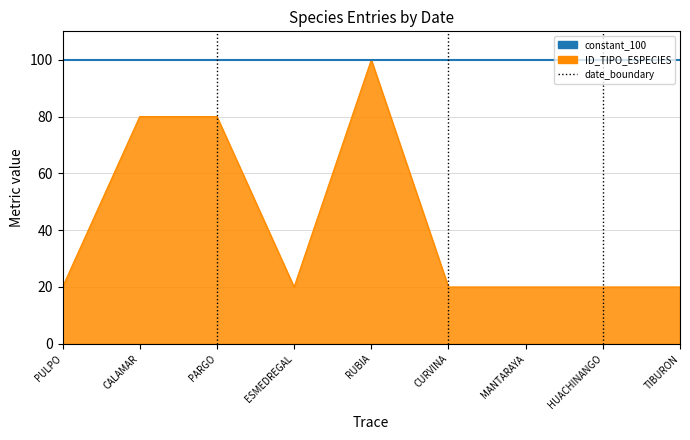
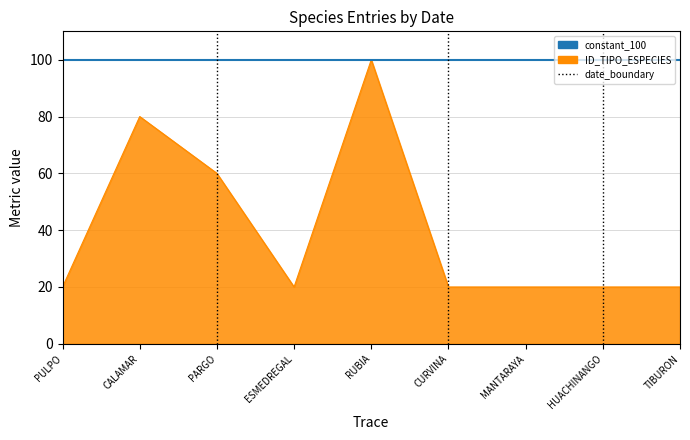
  {
    "ID_TIPO_ESPECIES": {
      "PULPO": 20,
      "CALAMAR": 80,
-     "PARGO": 80,
+     "PARGO": 60,
      "ESMEDREGAL": 20,
      "CURVINA": 20,
      "MANTARAYA": 20,
      "HUACHINANGO": 20,
      "TIBURON": 20
    },
    "constant_100": {
      "PULPO": 100,
      "CALAMAR": 100,
      "PARGO": 100,
      "ESMEDREGAL": 100,
      "CURVINA": 100,
      "MANTARAYA": 100,
      "TIBURON": 100
    }
  }
